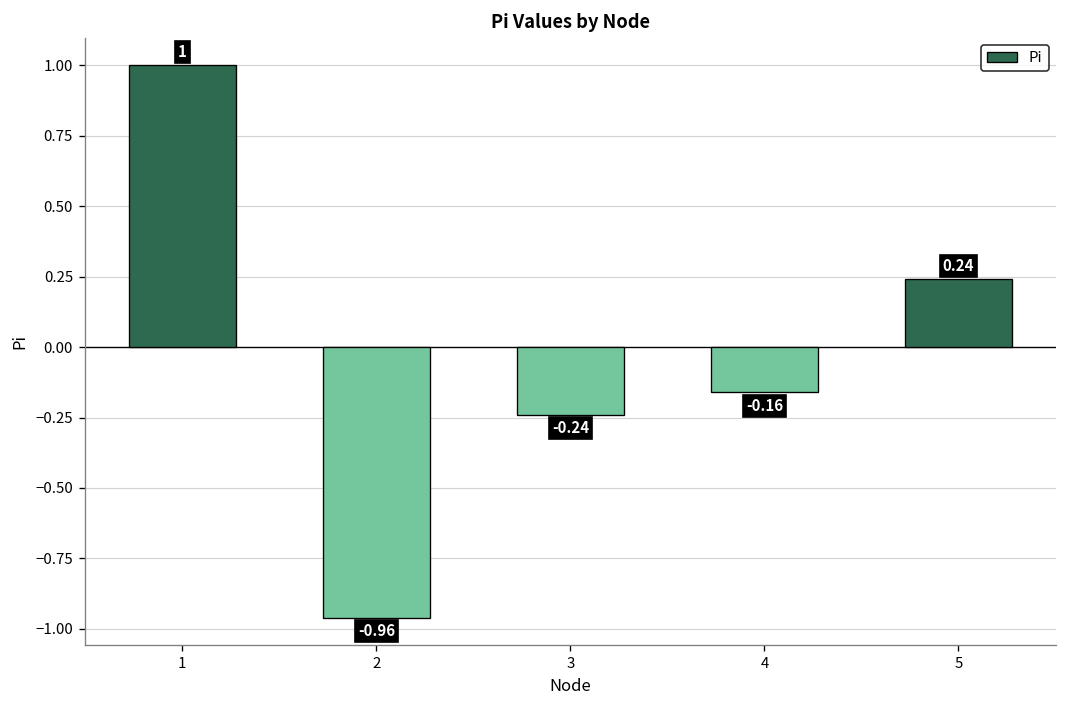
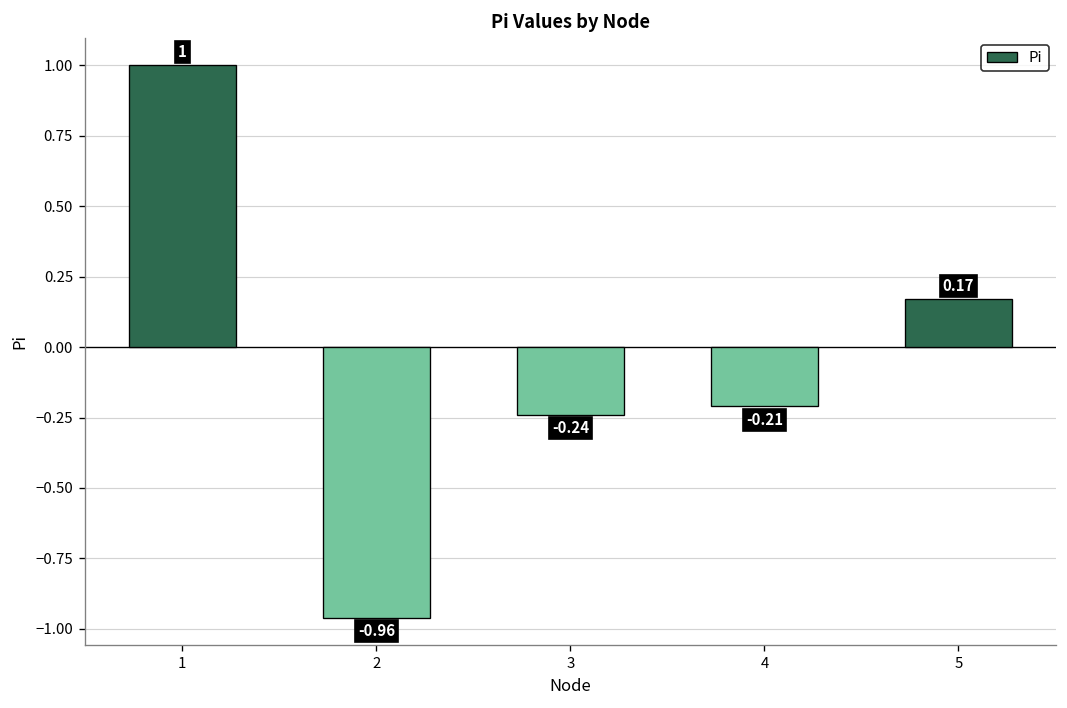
  {
-   "4": -0.16,
-   "5": 0.24
+   "4": -0.21,
+   "5": 0.17
  }
